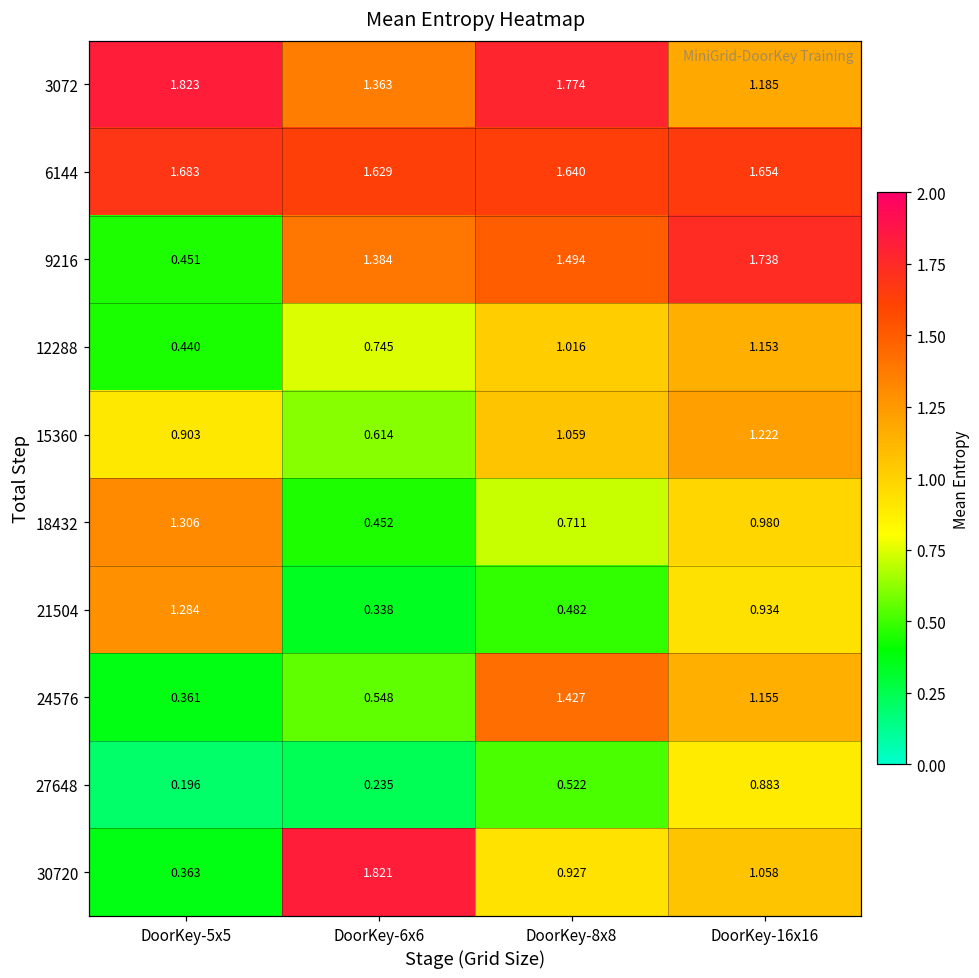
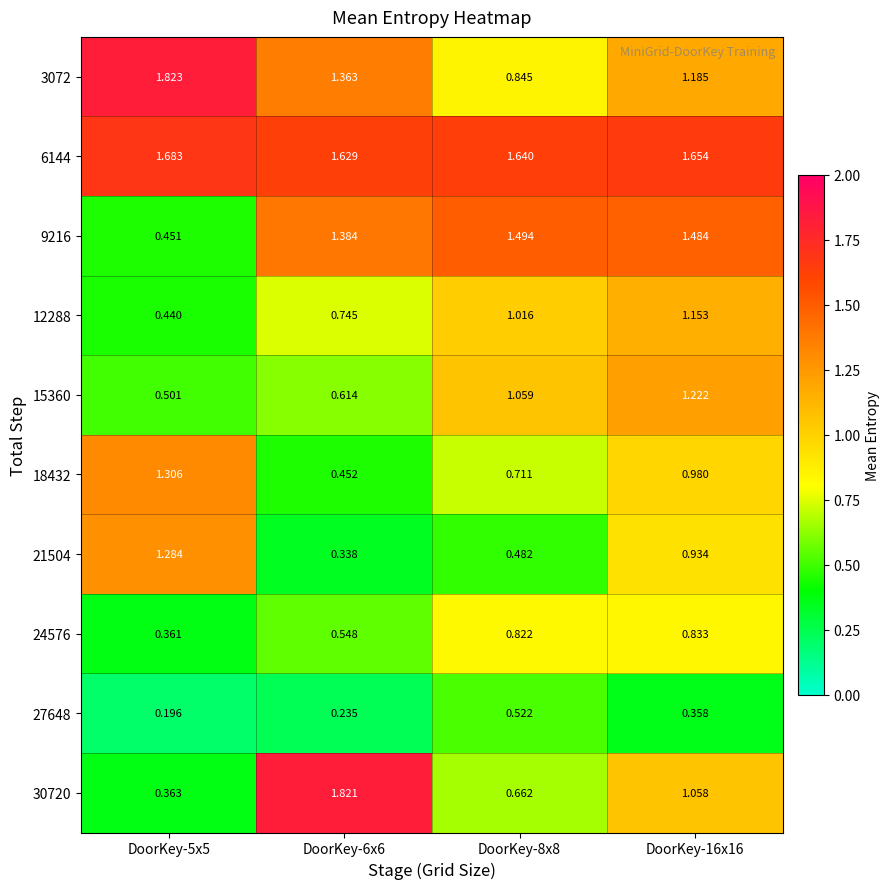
  {
    "3072": {
      "DoorKey-5x5": 1.823,
      "DoorKey-6x6": 1.363,
-     "DoorKey-8x8": 1.774
+     "DoorKey-8x8": 0.845
    },
    "6144": {
      "DoorKey-5x5": 1.683,
      "DoorKey-6x6": 1.629,
      "DoorKey-8x8": 1.640,
      "DoorKey-16x16": 1.654
    },
    "9216": {
      "DoorKey-5x5": 0.451,
      "DoorKey-6x6": 1.384,
      "DoorKey-8x8": 1.494,
-     "DoorKey-16x16": 1.738
+     "DoorKey-16x16": 1.484
    },
    "12288": {
      "DoorKey-5x5": 0.440,
      "DoorKey-6x6": 0.745,
      "DoorKey-8x8": 1.016,
      "DoorKey-16x16": 1.153
    },
    "15360": {
-     "DoorKey-5x5": 0.903,
+     "DoorKey-5x5": 0.501,
      "DoorKey-6x6": 0.614,
      "DoorKey-8x8": 1.059,
      "DoorKey-16x16": 1.222
    },
    "18432": {
      "DoorKey-5x5": 1.306,
      "DoorKey-6x6": 0.452,
      "DoorKey-8x8": 0.711,
      "DoorKey-16x16": 0.980
    },
    "21504": {
      "DoorKey-5x5": 1.284,
      "DoorKey-6x6": 0.338,
      "DoorKey-8x8": 0.482,
      "DoorKey-16x16": 0.934
    },
    "24576": {
      "DoorKey-5x5": 0.361,
      "DoorKey-6x6": 0.548,
-     "DoorKey-8x8": 1.427,
-     "DoorKey-16x16": 1.155
+     "DoorKey-8x8": 0.822,
+     "DoorKey-16x16": 0.833
    },
    "27648": {
      "DoorKey-5x5": 0.196,
      "DoorKey-6x6": 0.235,
      "DoorKey-8x8": 0.522,
-     "DoorKey-16x16": 0.883
+     "DoorKey-16x16": 0.358
    },
    "30720": {
      "DoorKey-5x5": 0.363,
      "DoorKey-6x6": 1.821,
-     "DoorKey-8x8": 0.927,
+     "DoorKey-8x8": 0.662,
      "DoorKey-16x16": 1.058
    }
  }
